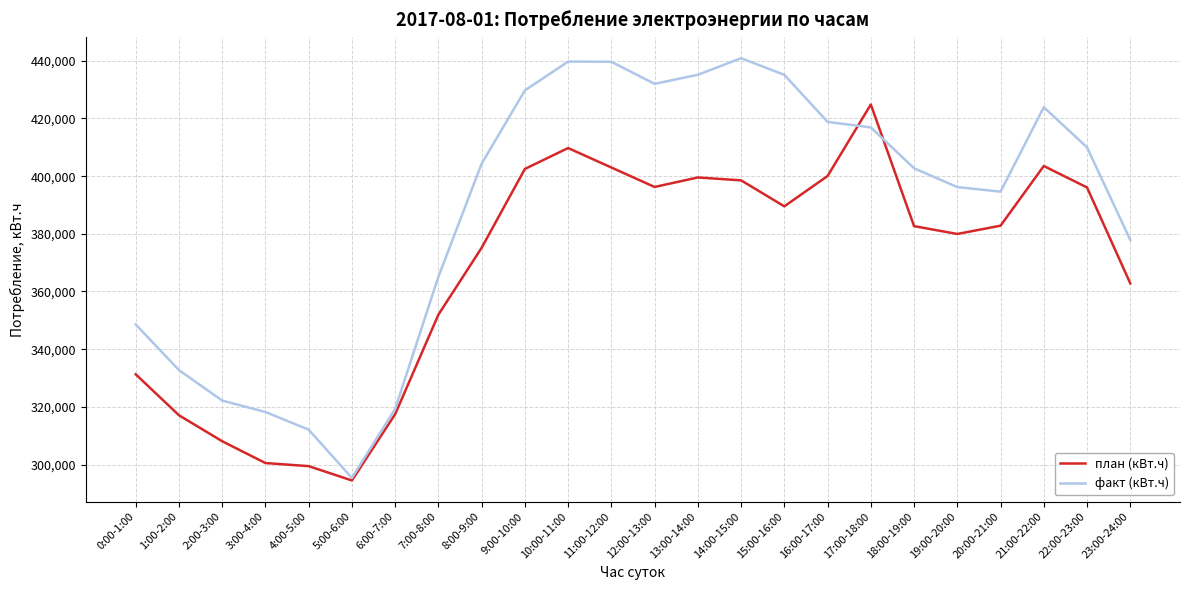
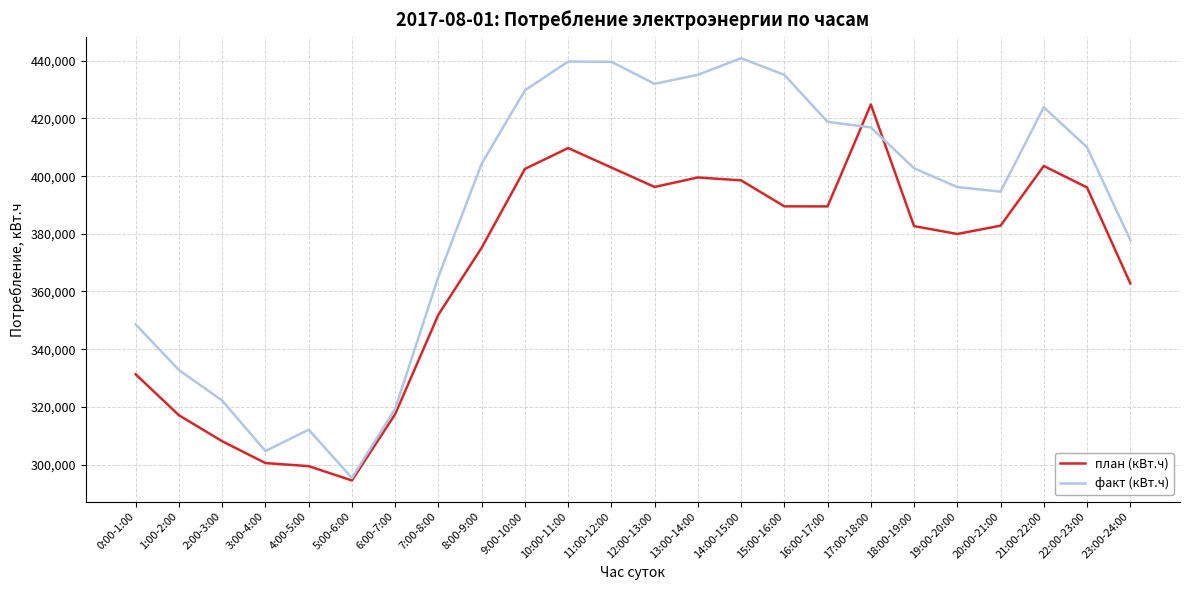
  {
    "план (кВт.ч)": {
      "0:00-1:00": "331,000",
      "1:00-2:00": "317,000",
      "2:00-3:00": "308,000",
      "3:00-4:00": "301,000",
      "4:00-5:00": "299,000",
      "5:00-6:00": "294,000",
      "6:00-7:00": "317,000",
      "7:00-8:00": "352,000",
      "8:00-9:00": "375,000",
      "9:00-10:00": "403,000",
      "10:00-11:00": "410,000",
      "11:00-12:00": "403,000",
      "12:00-13:00": "396,000",
      "13:00-14:00": "400,000",
      "14:00-15:00": "399,000",
      "15:00-16:00": "390,000",
-     "16:00-17:00": "400,000",
+     "16:00-17:00": "390,000",
      "17:00-18:00": "425,000",
      "18:00-19:00": "383,000",
      "19:00-20:00": "380,000",
      "20:00-21:00": "383,000",
      "21:00-22:00": "404,000",
      "22:00-23:00": "396,000",
      "23:00-24:00": "363,000"
    },
    "факт (кВт.ч)": {
      "0:00-1:00": "349,000",
      "1:00-2:00": "333,000",
      "2:00-3:00": "322,000",
-     "3:00-4:00": "318,000",
+     "3:00-4:00": "305,000",
      "4:00-5:00": "312,000",
      "5:00-6:00": "295,000",
      "6:00-7:00": "319,000",
      "7:00-8:00": "365,000",
      "8:00-9:00": "404,000",
      "9:00-10:00": "430,000",
      "10:00-11:00": "440,000",
      "11:00-12:00": "440,000",
      "12:00-13:00": "432,000",
      "13:00-14:00": "435,000",
      "14:00-15:00": "441,000",
      "15:00-16:00": "435,000",
      "16:00-17:00": "419,000",
      "17:00-18:00": "417,000",
      "18:00-19:00": "403,000",
      "19:00-20:00": "396,000",
      "20:00-21:00": "395,000",
      "21:00-22:00": "424,000",
      "22:00-23:00": "410,000",
      "23:00-24:00": "378,000"
    }
  }
